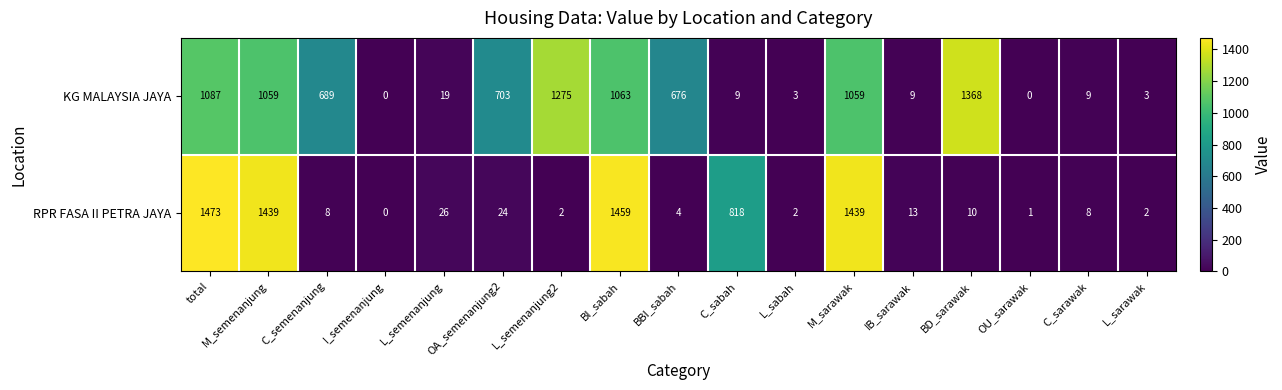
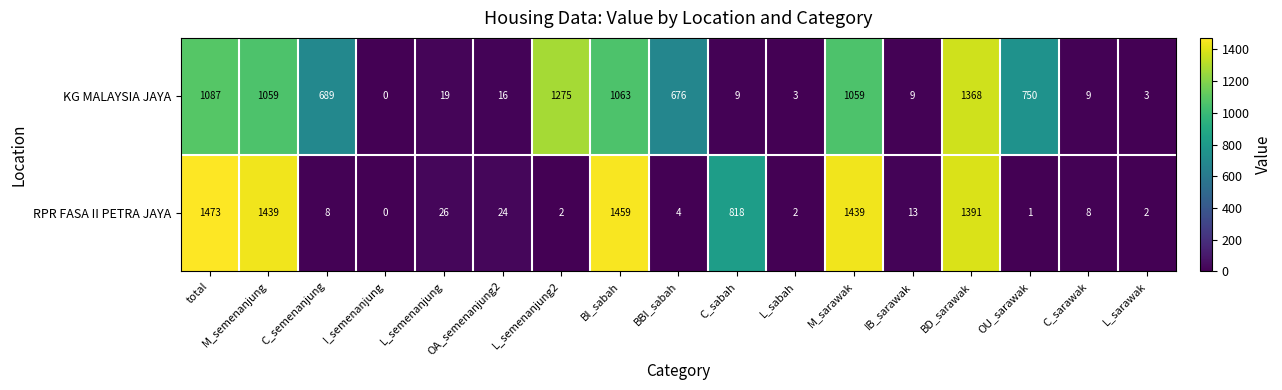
  {
    "KG MALAYSIA JAYA": {
      "total": 1087,
      "M_semenanjung": 1059,
      "C_semenanjung": 689,
      "I_semenanjung": 0,
      "L_semenanjung": 19,
-     "OA_semenanjung2": 703,
+     "OA_semenanjung2": 16,
      "L_semenanjung2": 1275,
      "BI_sabah": 1063,
      "BBI_sabah": 676,
      "C_sabah": 9,
      "L_sabah": 3,
      "M_sarawak": 1059,
      "IB_sarawak": 9,
      "BD_sarawak": 1368,
-     "OU_sarawak": 0,
+     "OU_sarawak": 750,
      "C_sarawak": 9,
      "L_sarawak": 3
    },
    "RPR FASA II PETRA JAYA": {
      "total": 1473,
      "M_semenanjung": 1439,
      "C_semenanjung": 8,
      "I_semenanjung": 0,
      "L_semenanjung": 26,
      "OA_semenanjung2": 24,
      "L_semenanjung2": 2,
      "BI_sabah": 1459,
      "BBI_sabah": 4,
      "C_sabah": 818,
      "L_sabah": 2,
      "M_sarawak": 1439,
      "IB_sarawak": 13,
-     "BD_sarawak": 10,
+     "BD_sarawak": 1391,
      "OU_sarawak": 1,
      "C_sarawak": 8,
      "L_sarawak": 2
    }
  }
